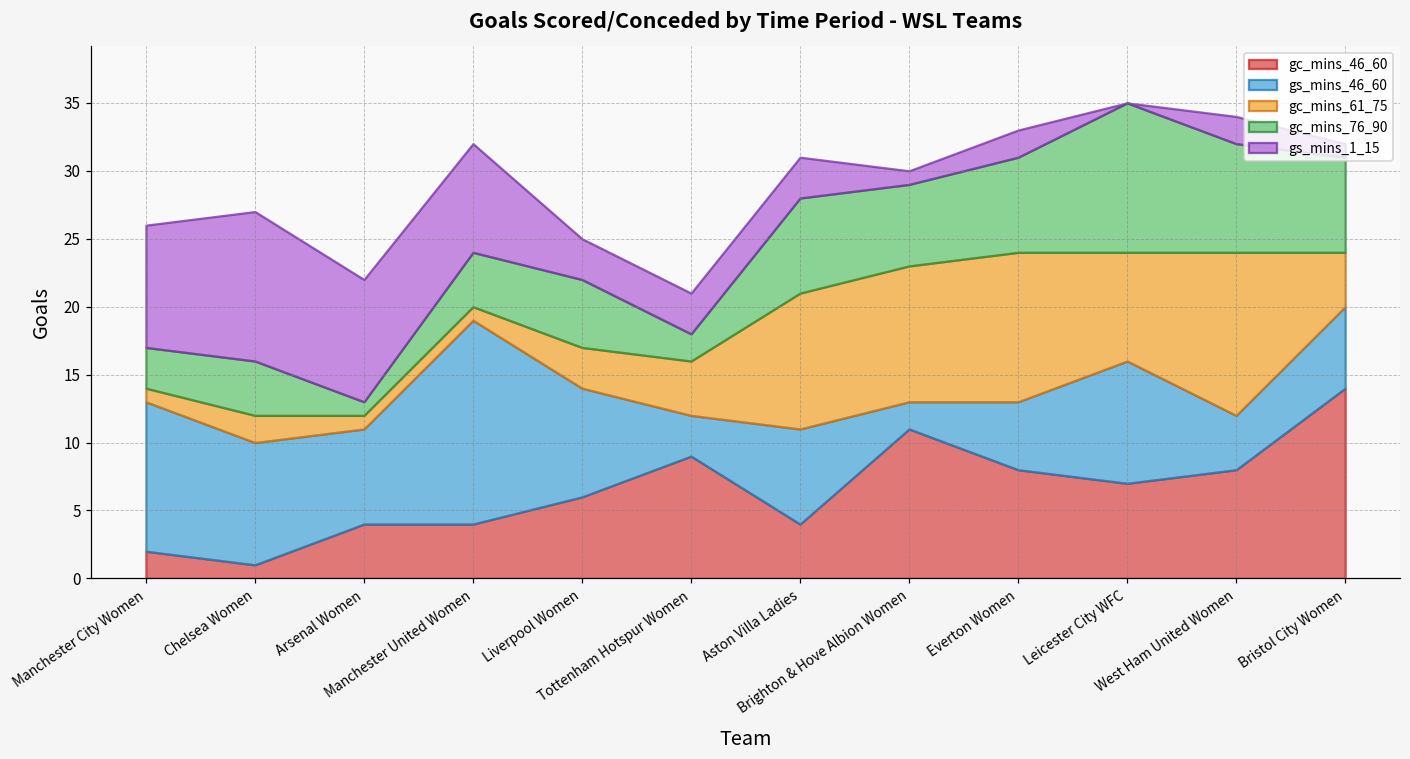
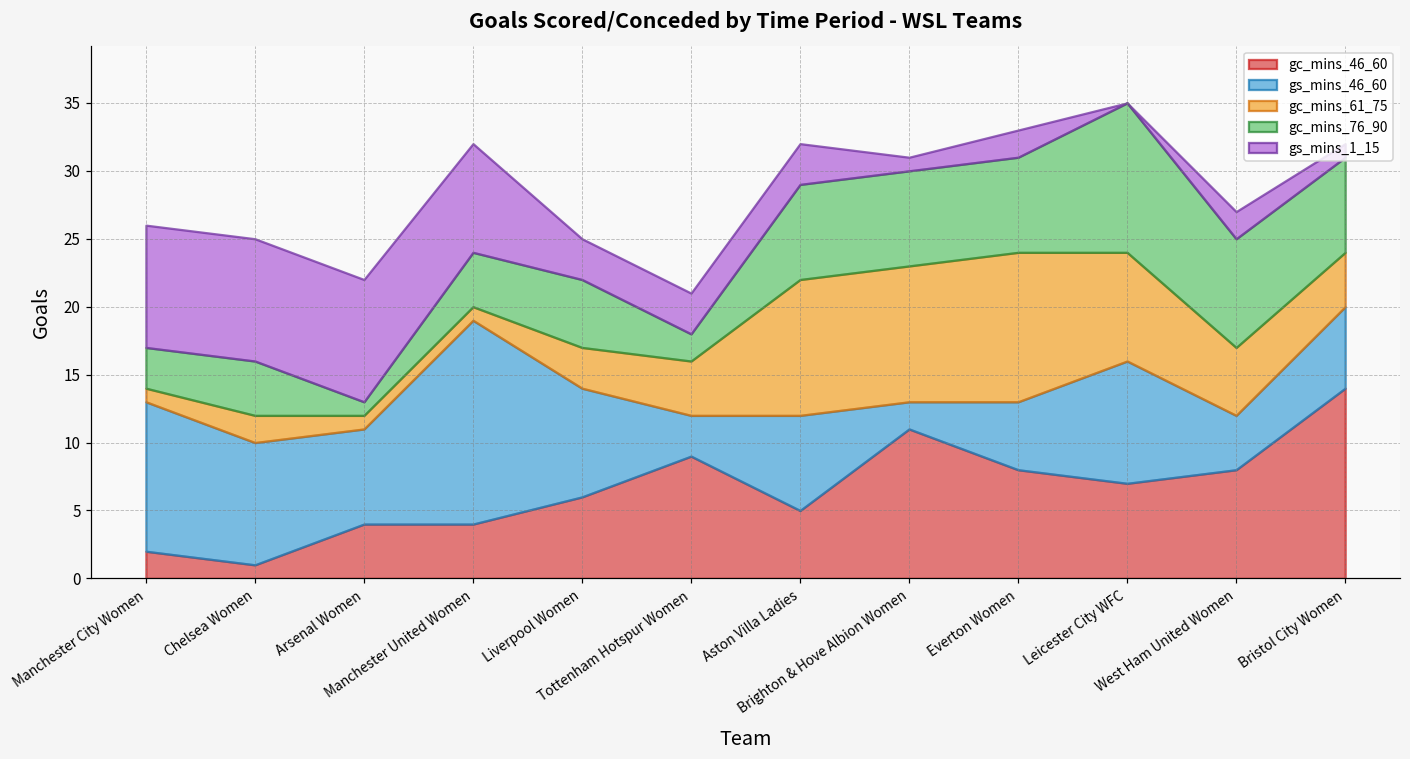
  {
    "gc_mins_46_60": {
      "Manchester City Women": 2,
      "Chelsea Women": 1,
      "Arsenal Women": 4,
      "Manchester United Women": 4,
      "Liverpool Women": 6,
      "Tottenham Hotspur Women": 9,
-     "Aston Villa Ladies": 4,
+     "Aston Villa Ladies": 5,
      "Brighton & Hove Albion Women": 11,
      "Everton Women": 8,
      "Leicester City WFC": 7,
      "West Ham United Women": 8,
      "Bristol City Women": 14
    },
    "gs_mins_46_60": {
      "Manchester City Women": 11,
      "Chelsea Women": 9,
      "Arsenal Women": 7,
      "Manchester United Women": 15,
      "Liverpool Women": 8,
      "Tottenham Hotspur Women": 3,
      "Aston Villa Ladies": 7,
      "Brighton & Hove Albion Women": 2,
      "Everton Women": 5,
      "Leicester City WFC": 9,
      "West Ham United Women": 4,
      "Bristol City Women": 6
    },
    "gc_mins_61_75": {
      "Manchester City Women": 1,
      "Chelsea Women": 2,
      "Arsenal Women": 1,
      "Manchester United Women": 1,
      "Liverpool Women": 3,
      "Tottenham Hotspur Women": 4,
      "Aston Villa Ladies": 10,
      "Brighton & Hove Albion Women": 10,
      "Everton Women": 11,
      "Leicester City WFC": 8,
-     "West Ham United Women": 12,
+     "West Ham United Women": 5,
      "Bristol City Women": 4
    },
    "gc_mins_76_90": {
      "Manchester City Women": 3,
      "Chelsea Women": 4,
      "Arsenal Women": 1,
      "Manchester United Women": 4,
      "Liverpool Women": 5,
      "Tottenham Hotspur Women": 2,
      "Aston Villa Ladies": 7,
-     "Brighton & Hove Albion Women": 6,
+     "Brighton & Hove Albion Women": 7,
      "Everton Women": 7,
      "West Ham United Women": 8
    },
    "gs_mins_1_15": {
      "Manchester City Women": 9,
-     "Chelsea Women": 11,
+     "Chelsea Women": 9,
      "Arsenal Women": 9,
      "Manchester United Women": 8,
      "Liverpool Women": 3,
      "Tottenham Hotspur Women": 3,
      "Aston Villa Ladies": 3,
      "Brighton & Hove Albion Women": 1,
      "Everton Women": 2,
      "West Ham United Women": 2
    }
  }
